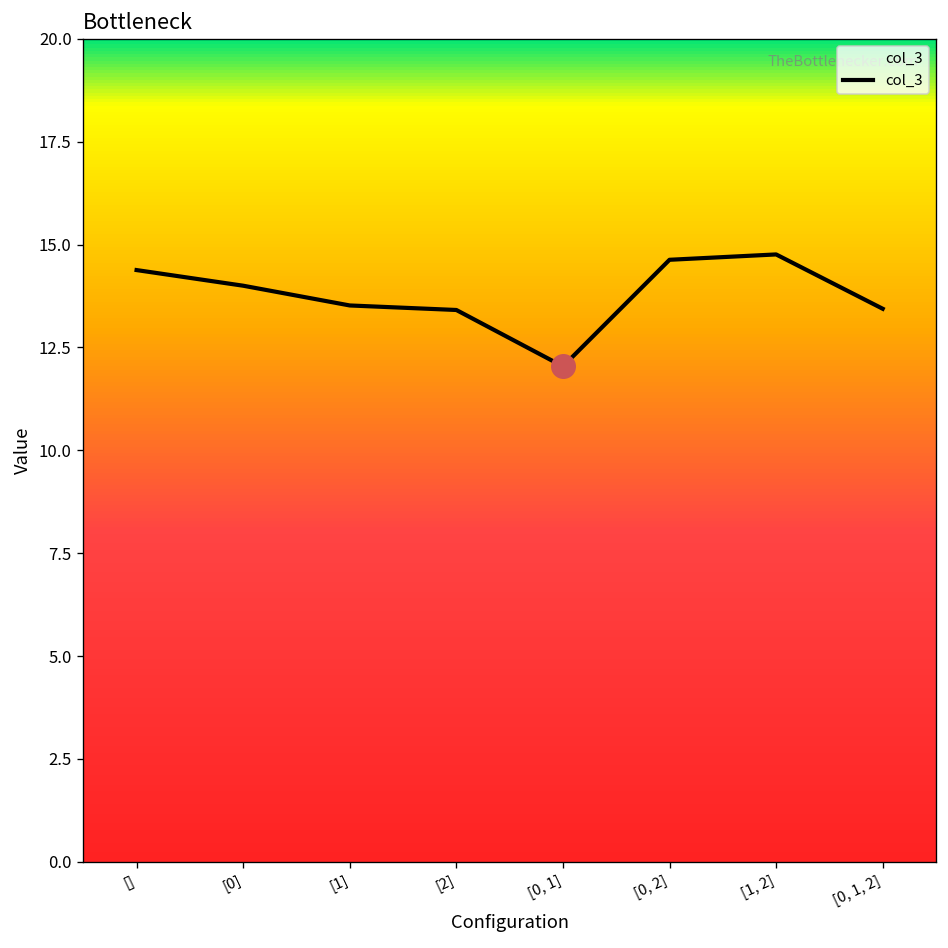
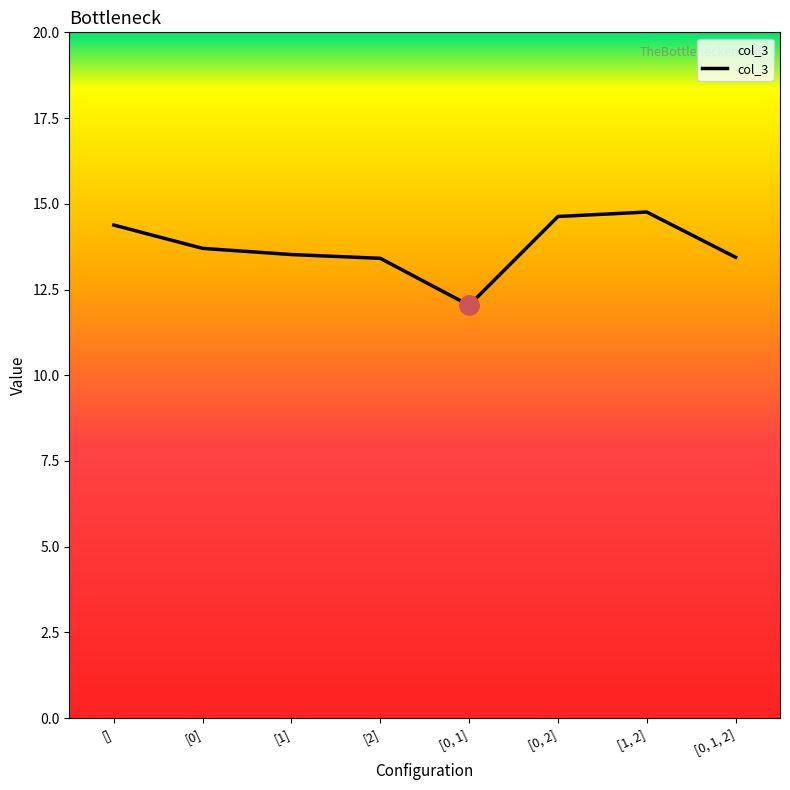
  {
    "col_3": {
      "[]": 14.4,
-     "[0]": 14.0,
+     "[0]": 13.7,
      "[1]": 13.5,
      "[2]": 13.4,
      "[0, 2]": 14.6,
      "[1, 2]": 14.8,
      "[0, 1, 2]": 13.4
    }
  }
